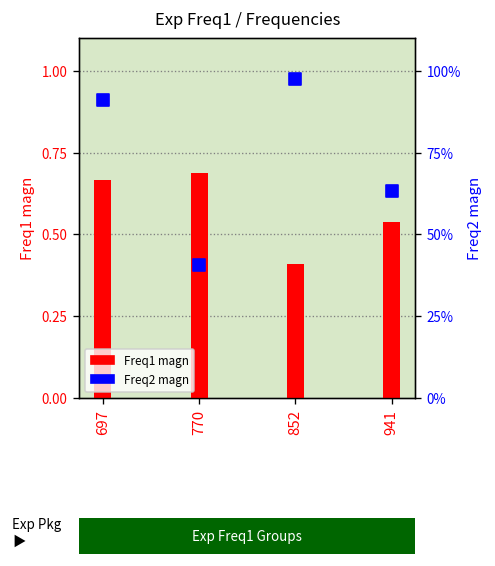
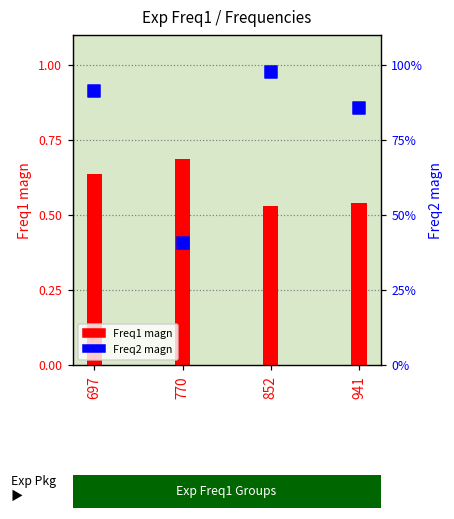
  {
    "Freq1 magn": {
-     "697": "0.67",
+     "697": "0.64",
      "770": "0.69",
-     "852": "0.41",
+     "852": "0.53",
      "941": "0.54"
    },
    "Freq2 magn": {
-     "941": "63%"
+     "941": "86%"
    }
  }
